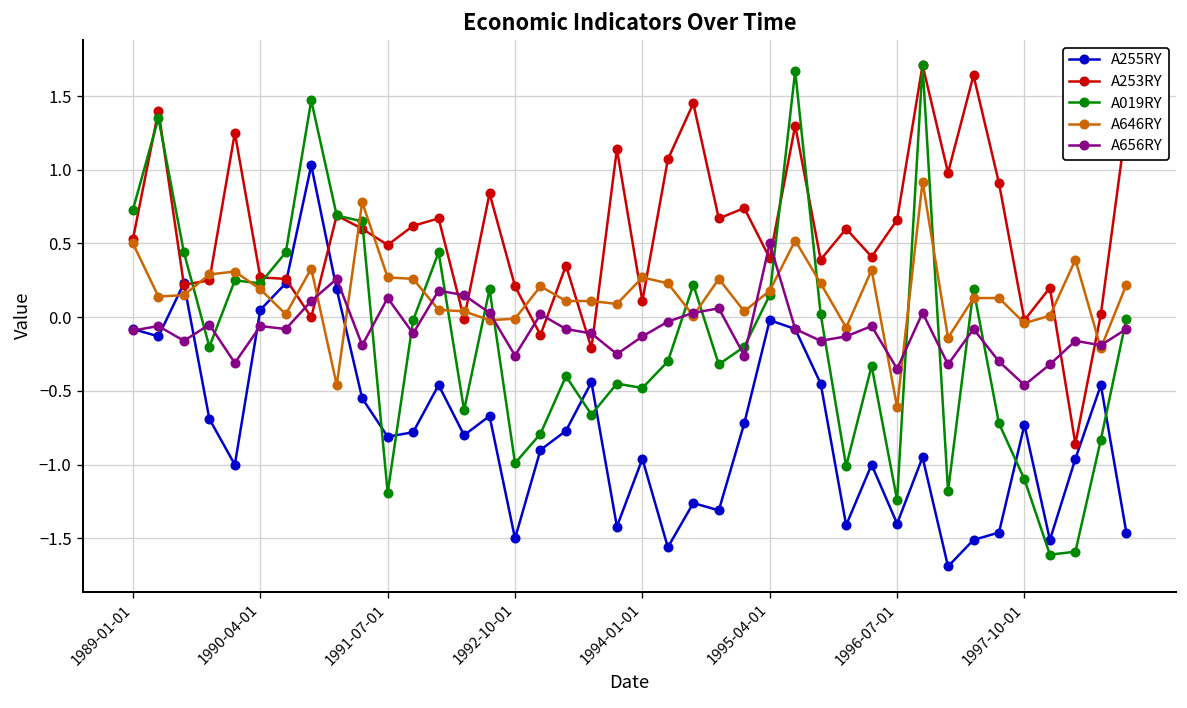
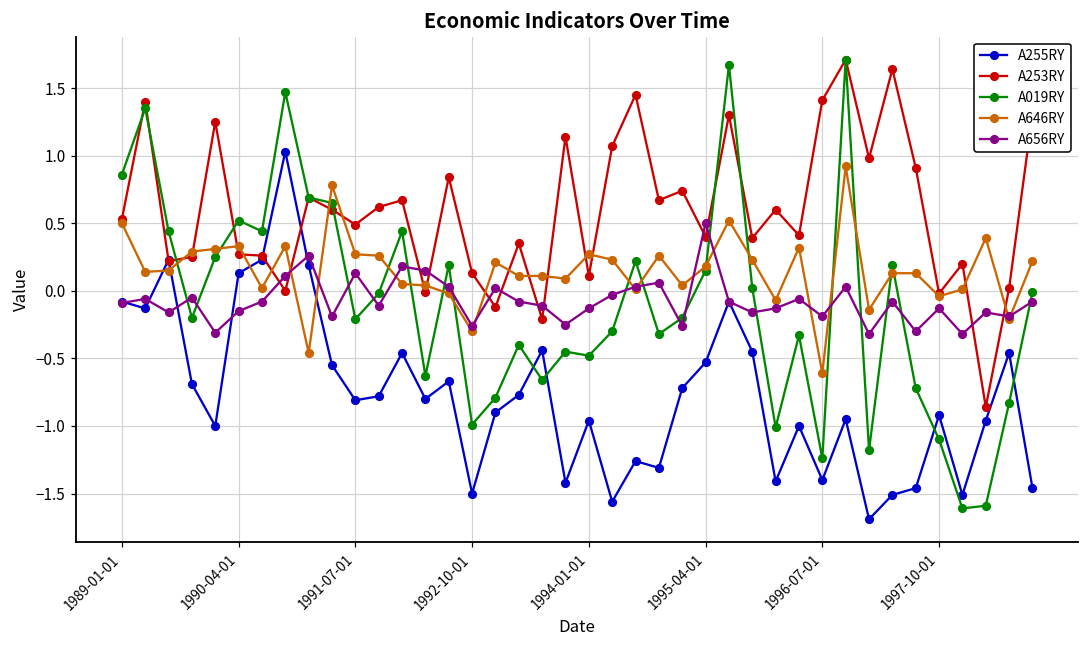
  {
    "A255RY": {
-     "1990-04-01": 0.05,
+     "1990-04-01": 0.13,
      "1991-07-01": -0.81,
      "1992-10-01": -1.50,
      "1994-01-01": -0.96,
-     "1995-04-01": -0.02,
+     "1995-04-01": -0.53,
      "1996-07-01": -1.40,
-     "1997-10-01": -0.73
+     "1997-10-01": -0.92
    },
    "A253RY": {
      "1989-01-01": 0.53,
      "1990-04-01": 0.27,
      "1991-07-01": 0.49,
-     "1992-10-01": 0.21,
+     "1992-10-01": 0.13,
      "1994-01-01": 0.11,
      "1995-04-01": 0.40,
-     "1996-07-01": 0.66
+     "1996-07-01": 1.41
    },
    "A019RY": {
-     "1989-01-01": 0.73,
-     "1990-04-01": 0.23,
-     "1991-07-01": -1.19,
+     "1989-01-01": 0.86,
+     "1990-04-01": 0.52,
+     "1991-07-01": -0.21,
      "1992-10-01": -0.99,
      "1994-01-01": -0.48,
      "1995-04-01": 0.15,
      "1996-07-01": -1.24,
      "1997-10-01": -1.10
    },
    "A646RY": {
      "1989-01-01": 0.50,
-     "1990-04-01": 0.19,
+     "1990-04-01": 0.33,
      "1991-07-01": 0.27,
-     "1992-10-01": -0.01,
+     "1992-10-01": -0.30,
      "1994-01-01": 0.27,
      "1995-04-01": 0.18,
      "1996-07-01": -0.61
    },
    "A656RY": {
-     "1990-04-01": -0.06,
+     "1990-04-01": -0.15,
      "1991-07-01": 0.13,
      "1992-10-01": -0.26,
      "1994-01-01": -0.13,
      "1995-04-01": 0.50,
-     "1996-07-01": -0.35,
-     "1997-10-01": -0.46
+     "1996-07-01": -0.19,
+     "1997-10-01": -0.13
    }
  }
